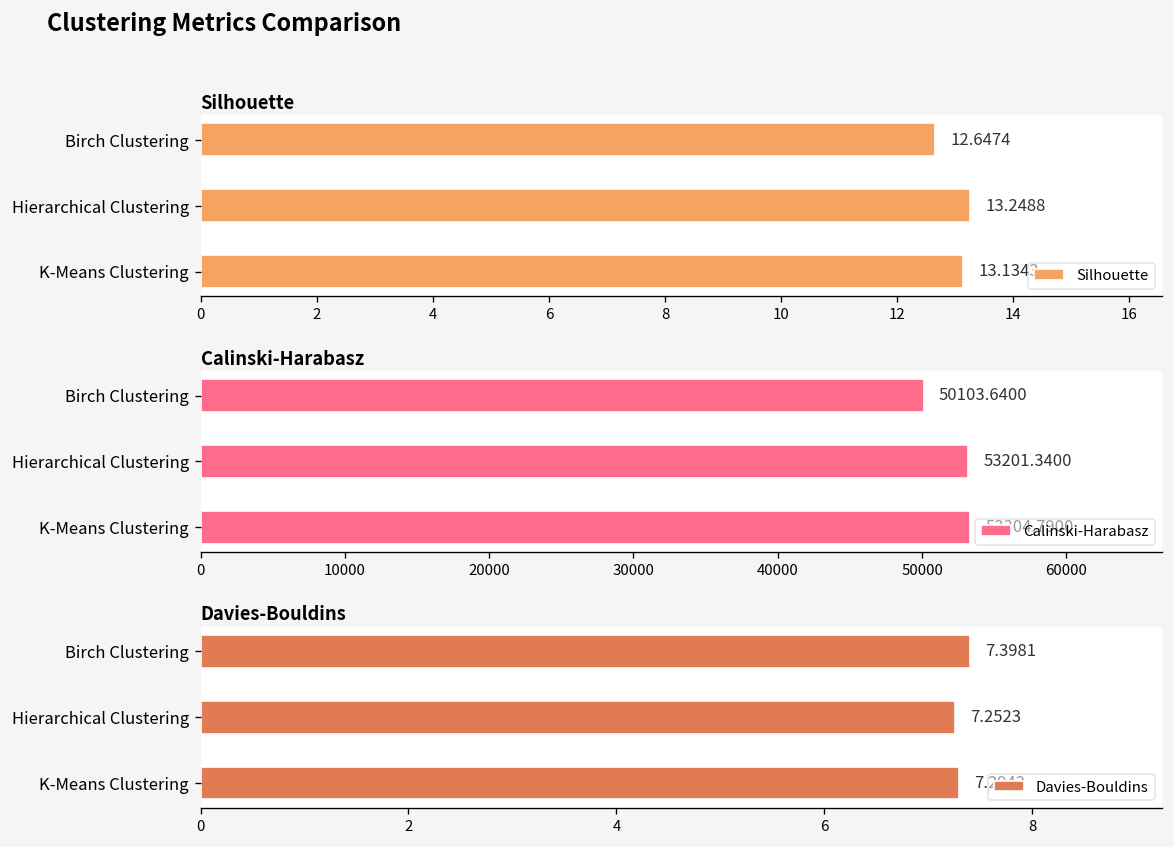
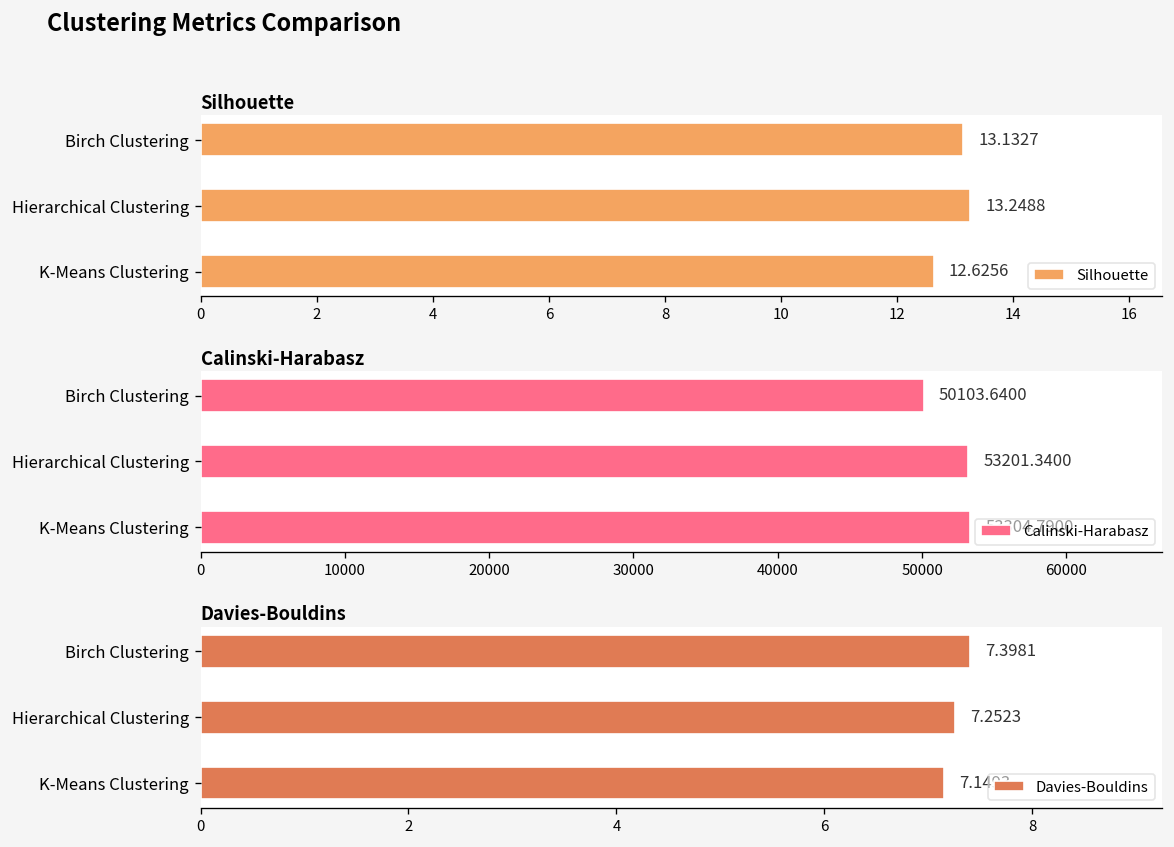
  {
    "Silhouette": {
-     "Birch Clustering": 12.6474,
+     "Birch Clustering": 13.1327,
      "Hierarchical Clustering": 13.2488,
-     "K-Means Clustering": 13.1343
+     "K-Means Clustering": 12.6256
    },
    "Calinski-Harabasz": {
      "Birch Clustering": 50103.6400,
      "Hierarchical Clustering": 53201.3400
    },
    "Davies-Bouldins": {
-     "K-Means Clustering": 7.3
+     "K-Means Clustering": 7.1
    }
  }
